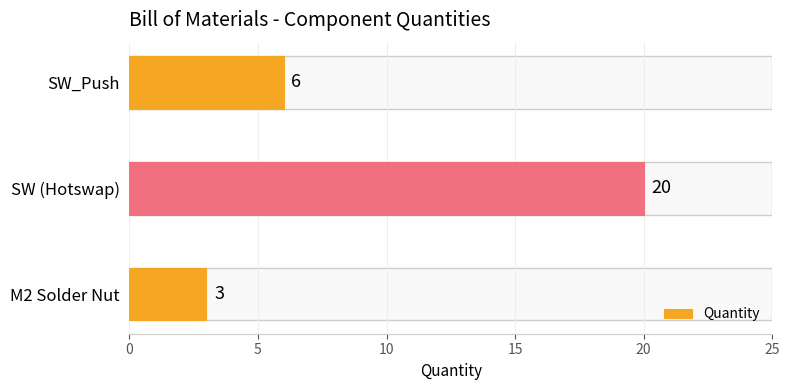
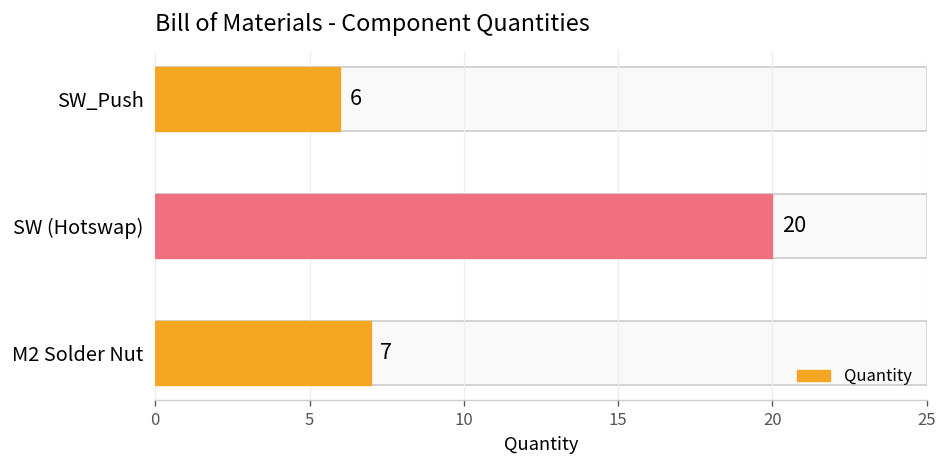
  {
    "SW_Push": 6,
    "SW (Hotswap)": 20,
-   "M2 Solder Nut": 3
+   "M2 Solder Nut": 7
  }
